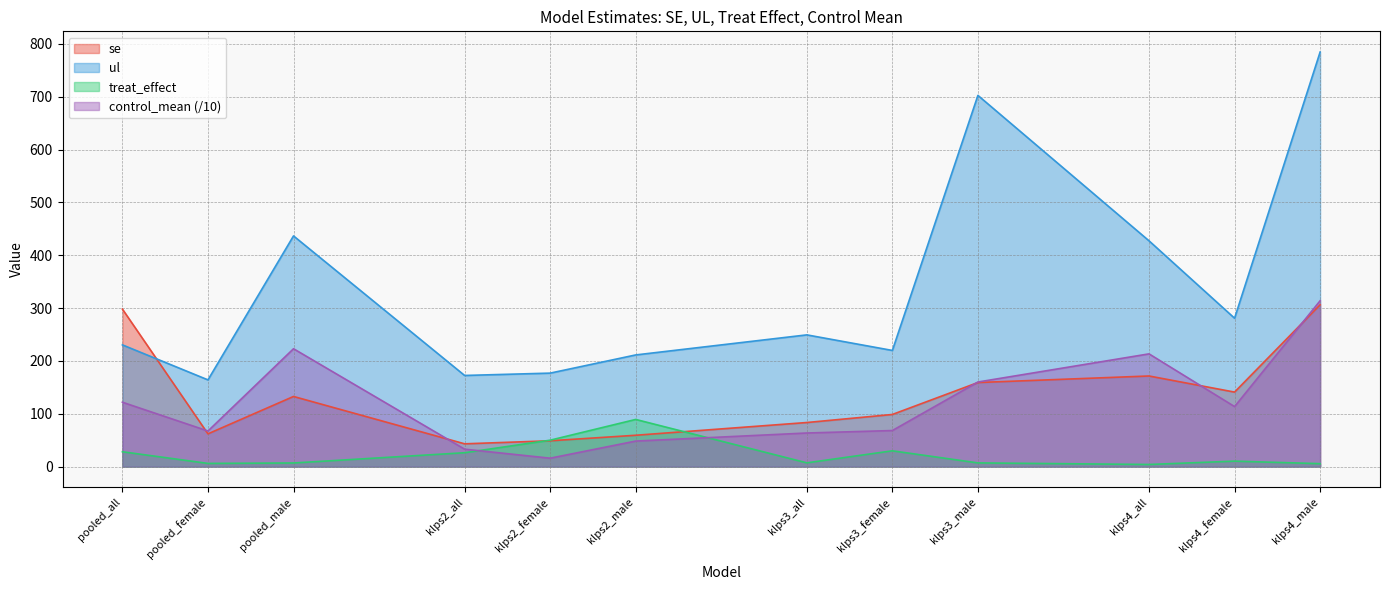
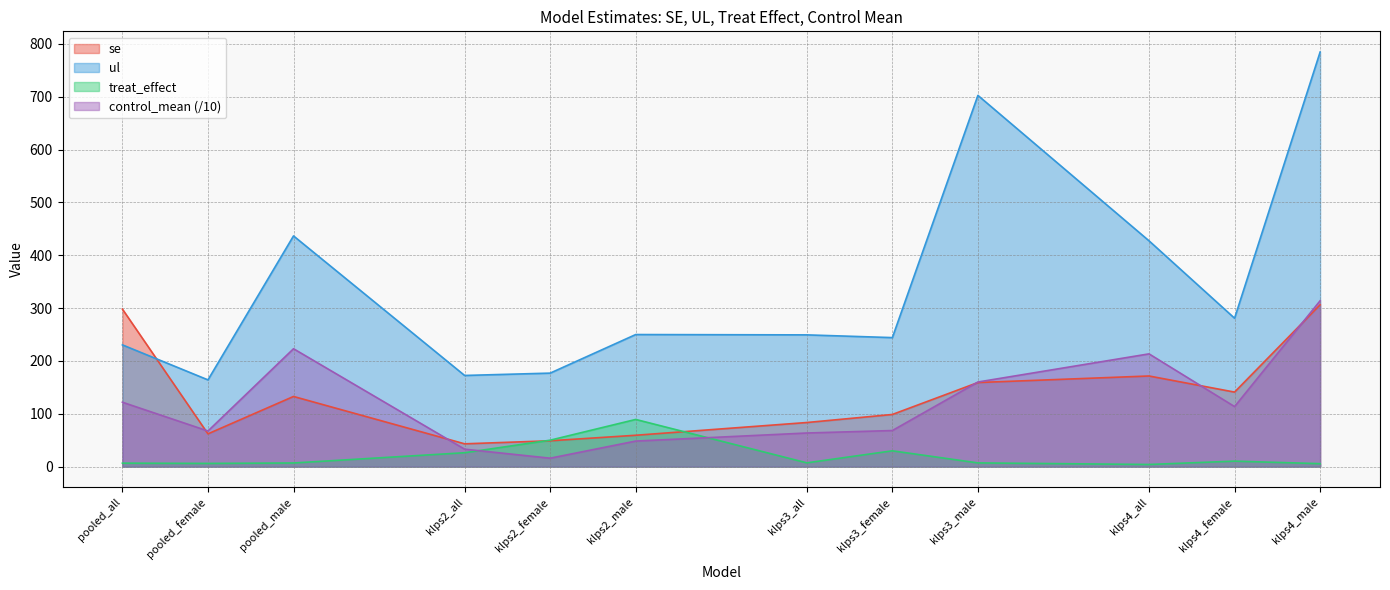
  {
    "se": {
      "pooled_all": 300,
      "pooled_female": 60,
      "pooled_male": 130,
      "klps2_all": 40,
      "klps2_male": 60,
      "klps3_all": 80,
      "klps3_female": 100,
      "klps4_all": 170,
      "klps4_female": 140,
      "klps4_male": 310
    },
    "ul": {
      "pooled_all": 230,
      "pooled_female": 160,
      "pooled_male": 440,
      "klps2_all": 170,
      "klps2_female": 180,
-     "klps2_male": 210,
+     "klps2_male": 250,
      "klps3_all": 250,
-     "klps3_female": 220,
+     "klps3_female": 240,
      "klps3_male": 700,
      "klps4_all": 430,
      "klps4_female": 280,
      "klps4_male": 780
    },
    "treat_effect": {
-     "pooled_all": 30,
+     "pooled_all": 10,
      "pooled_female": 10,
      "pooled_male": 10,
      "klps2_all": 30,
      "klps2_male": 90,
      "klps3_all": 10,
      "klps3_female": 30,
      "klps3_male": 10,
      "klps4_all": 0,
      "klps4_female": 10,
      "klps4_male": 10
    },
    "control_mean (/10)": {
      "pooled_all": 120,
      "pooled_female": 70,
      "pooled_male": 220,
      "klps2_all": 30,
      "klps2_female": 20,
      "klps2_male": 50,
      "klps3_all": 60,
      "klps3_female": 70,
      "klps4_all": 210,
      "klps4_female": 110,
      "klps4_male": 310
    }
  }
